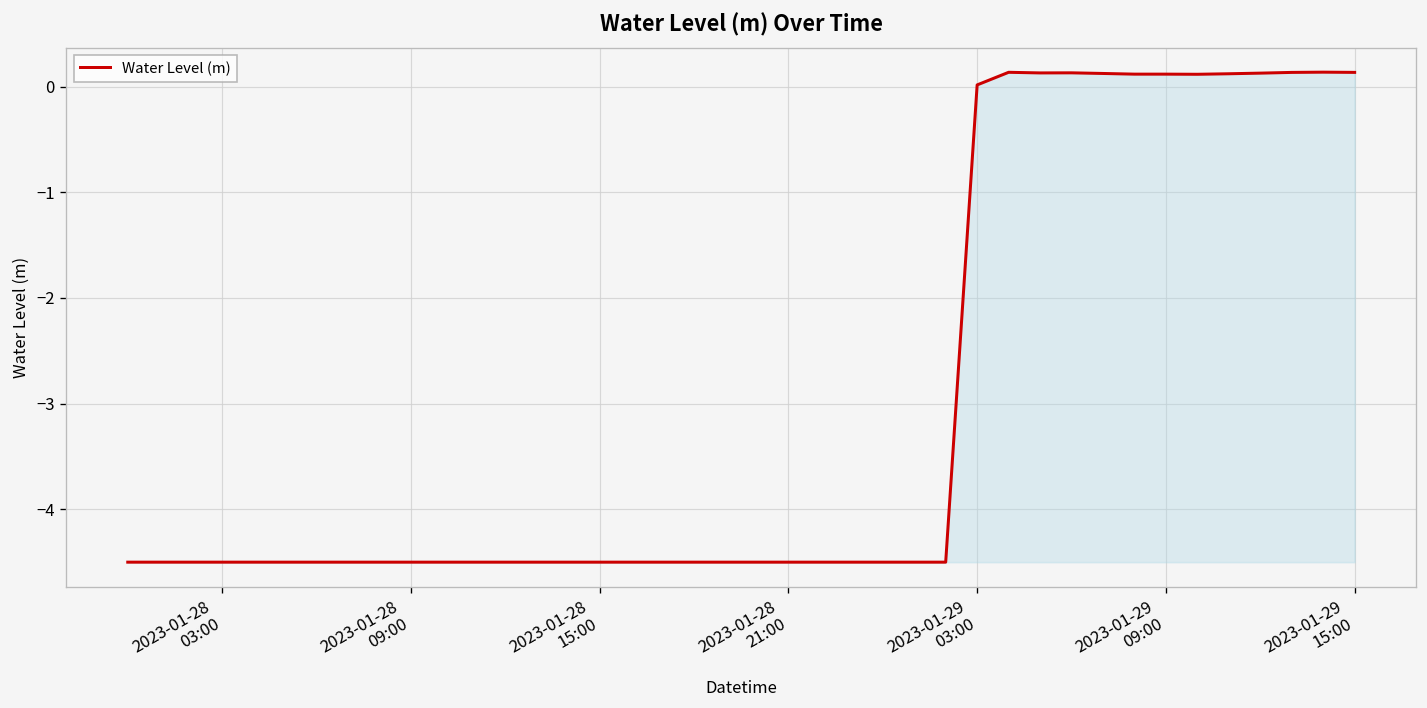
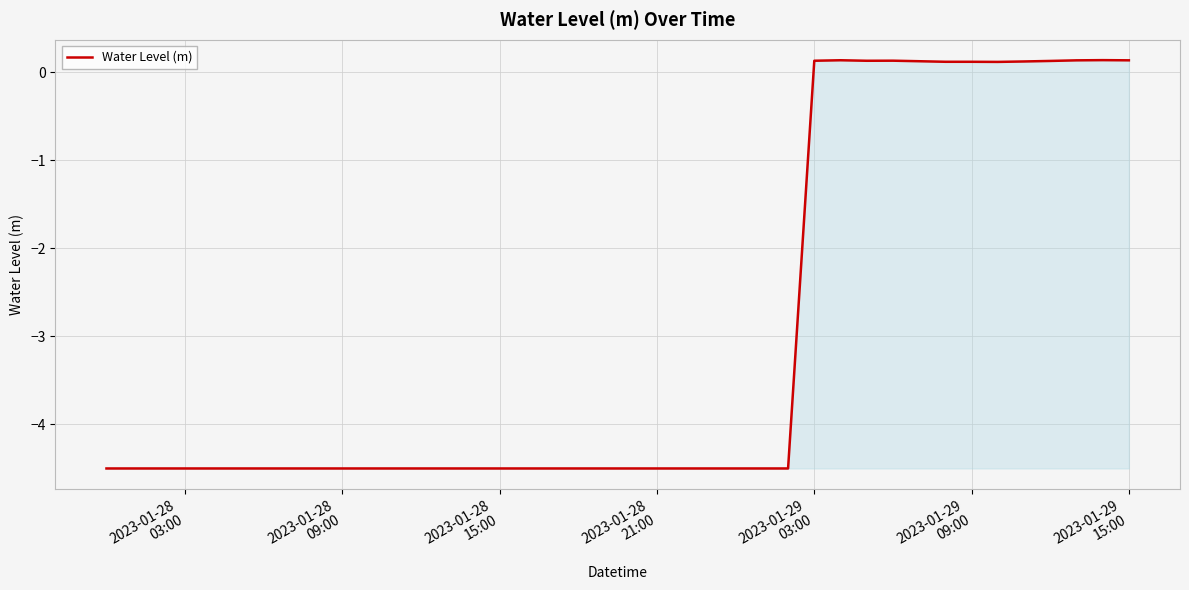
  {
    "2023-01-28 03:00": -4.5,
    "2023-01-28 09:00": -4.5,
    "2023-01-28 15:00": -4.5,
    "2023-01-28 21:00": -4.5,
-   "2023-01-29 03:00": 0.0,
+   "2023-01-29 03:00": 0.1,
    "2023-01-29 09:00": 0.1,
    "2023-01-29 15:00": 0.1
  }
